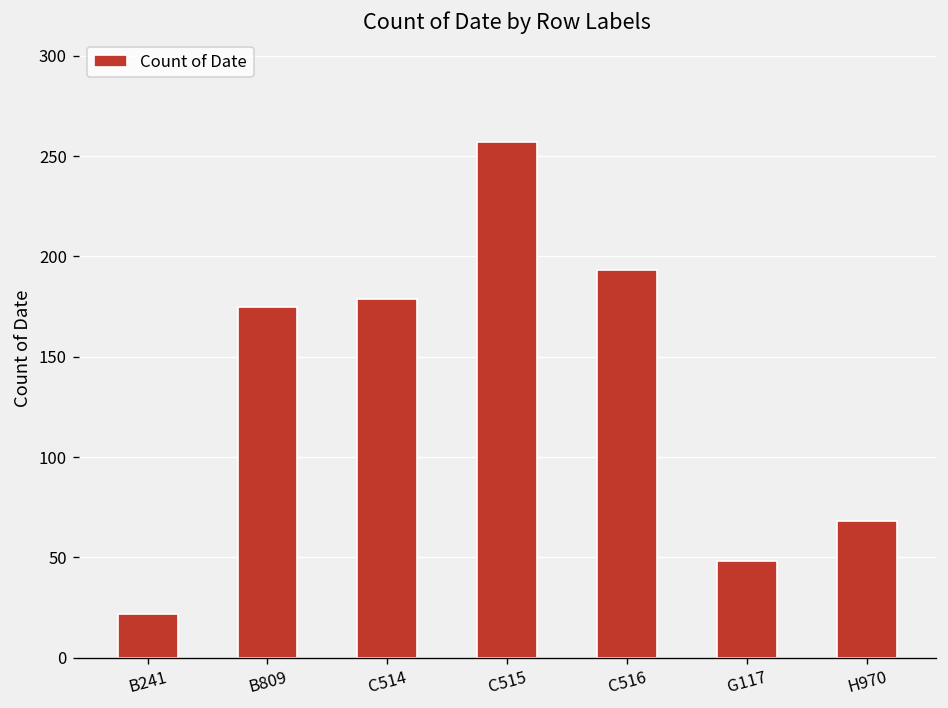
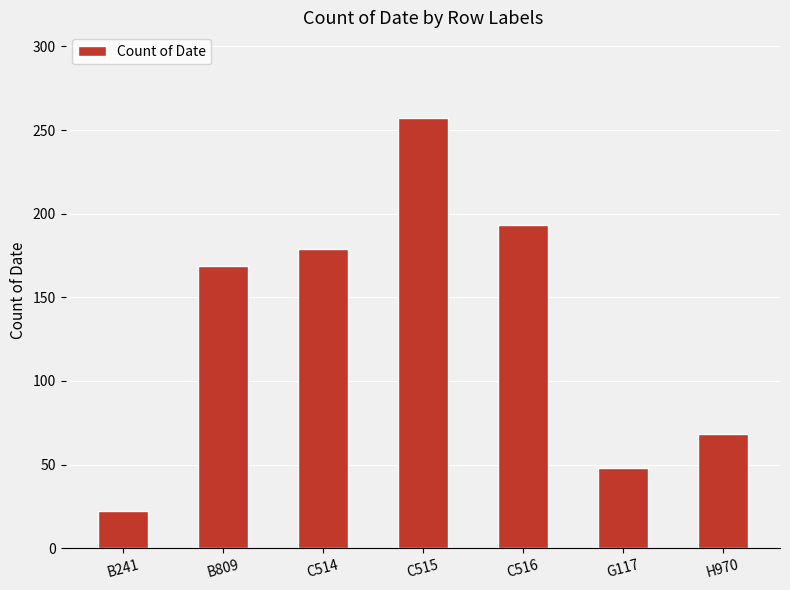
  {
    "B241": 22,
-   "B809": 175,
+   "B809": 169,
    "C514": 179,
    "C515": 257,
    "C516": 193,
    "G117": 48,
    "H970": 68
  }
